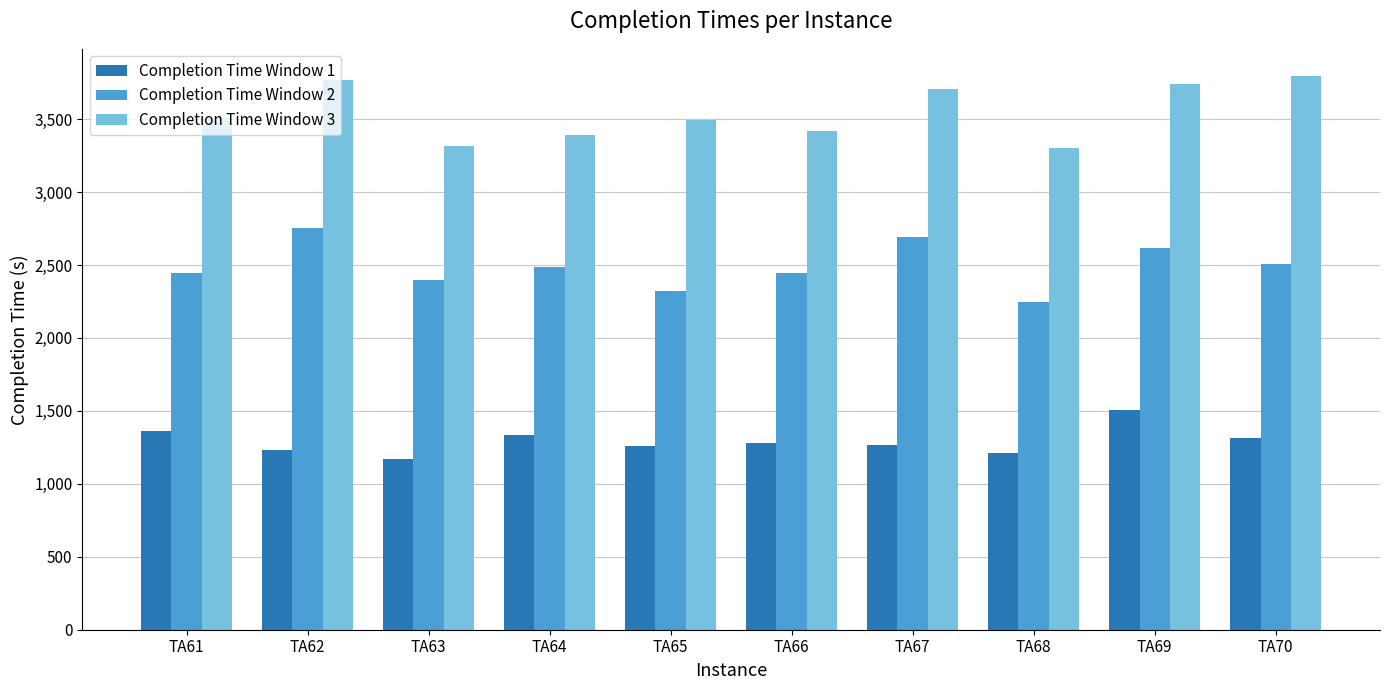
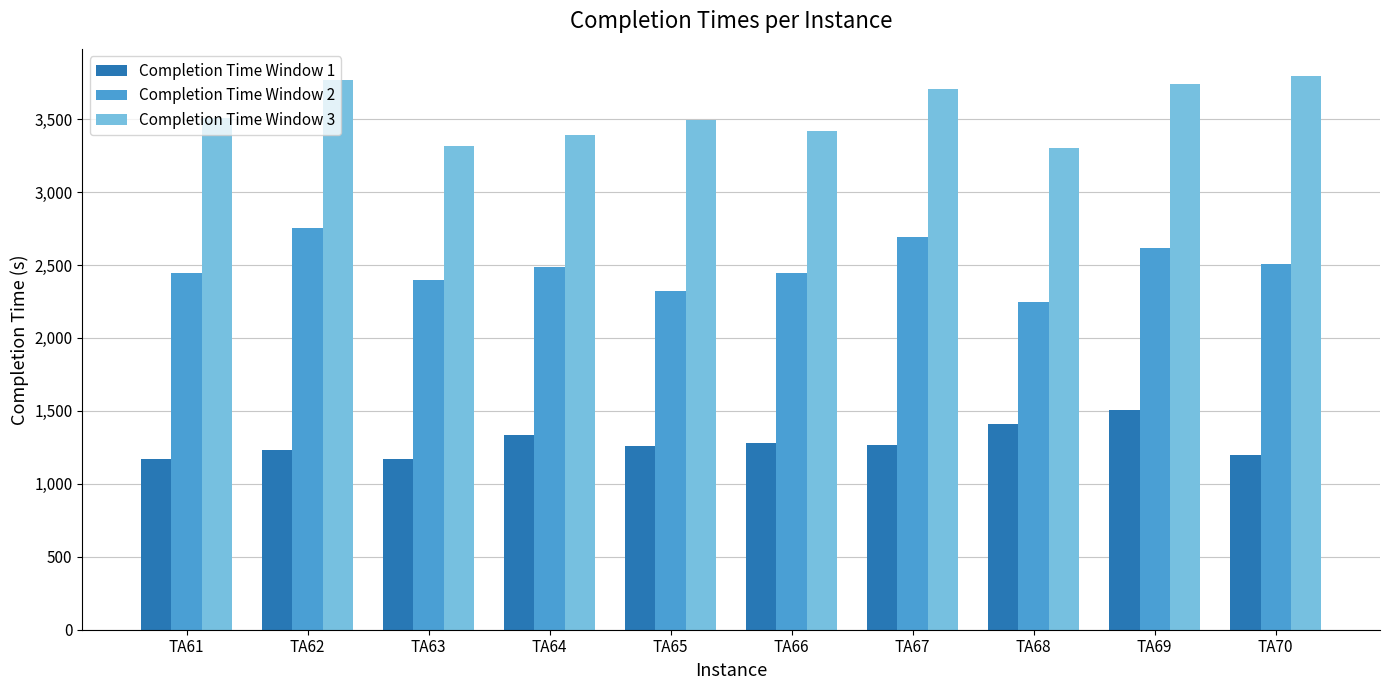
  {
    "Completion Time Window 1": {
-     "TA61": "1,360",
+     "TA61": "1,170",
      "TA62": "1,230",
      "TA63": "1,170",
      "TA64": "1,340",
      "TA65": "1,260",
      "TA66": "1,280",
      "TA67": "1,270",
-     "TA68": "1,210",
+     "TA68": "1,410",
      "TA69": "1,500",
-     "TA70": "1,310"
+     "TA70": "1,200"
    }
  }
